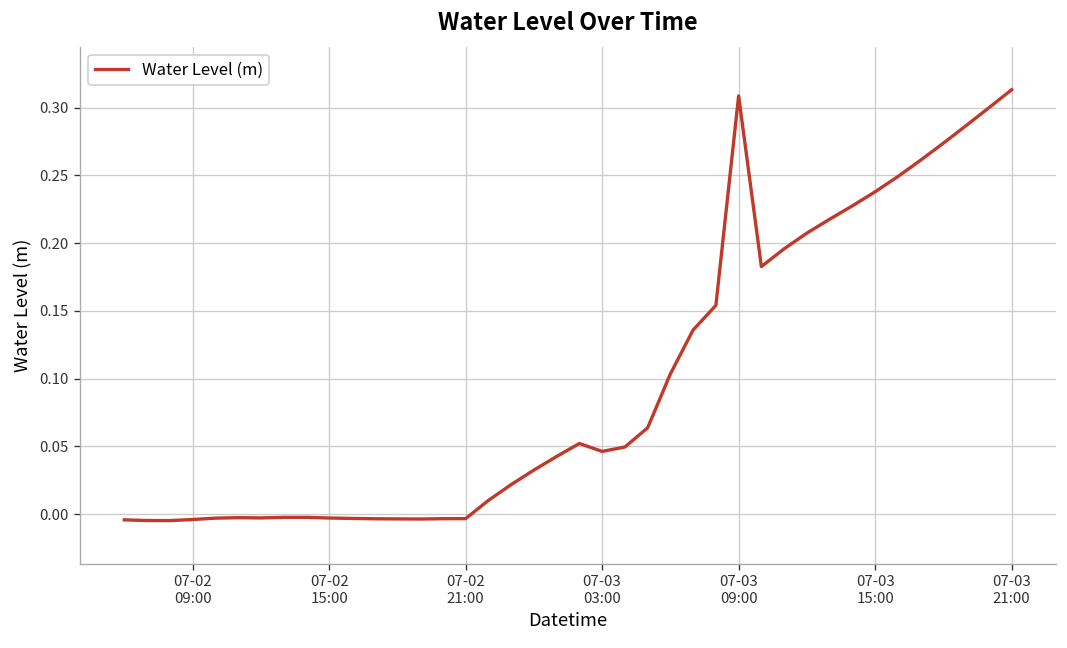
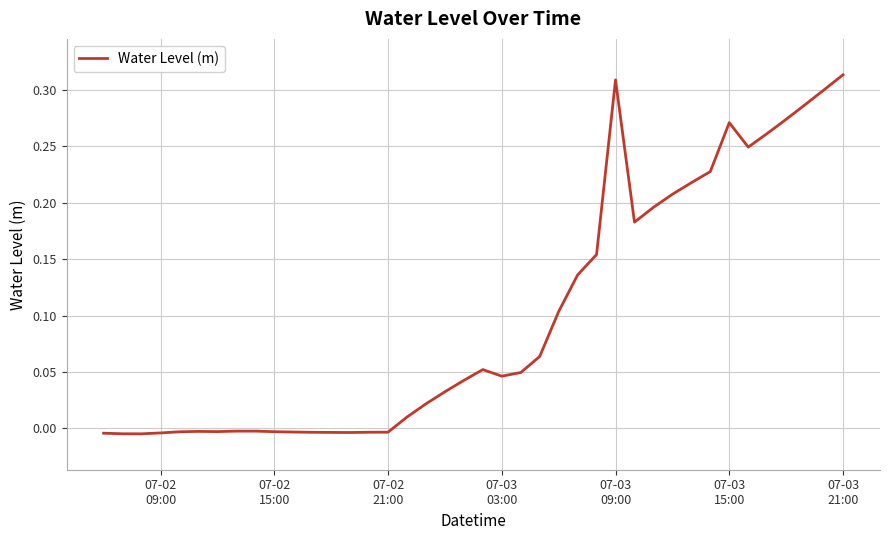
  {
    "07-02 09:00": -0.004,
    "07-02 15:00": -0.003,
    "07-02 21:00": -0.003,
    "07-03 03:00": 0.046,
    "07-03 09:00": 0.309,
-   "07-03 15:00": 0.238,
+   "07-03 15:00": 0.271,
    "07-03 21:00": 0.313
  }
